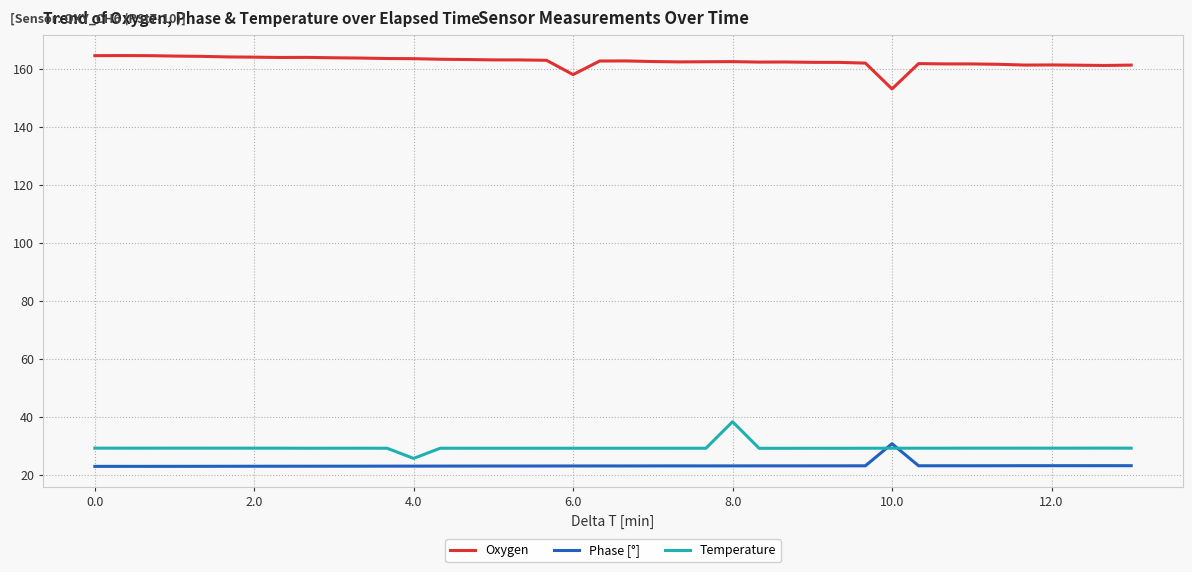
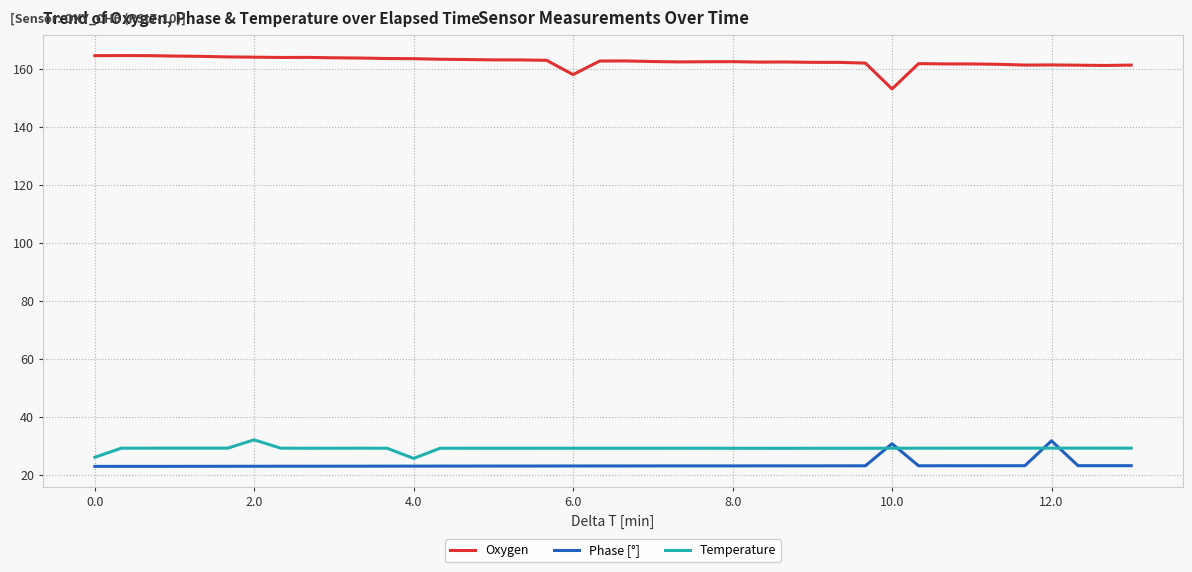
  {
    "Oxygen": {
      "0.0": 165,
      "2.0": 164,
      "4.0": 164,
      "6.0": 158,
      "8.0": 163,
      "10.0": 153,
      "12.0": 161
    },
    "Phase [°]": {
      "0.0": 23,
      "2.0": 23,
      "4.0": 23,
      "6.0": 23,
      "8.0": 23,
      "10.0": 31,
-     "12.0": 23
+     "12.0": 32
    },
    "Temperature": {
-     "0.0": 29,
-     "2.0": 29,
+     "0.0": 26,
+     "2.0": 32,
      "4.0": 26,
      "6.0": 29,
-     "8.0": 38,
+     "8.0": 29,
      "10.0": 29,
      "12.0": 29
    }
  }
